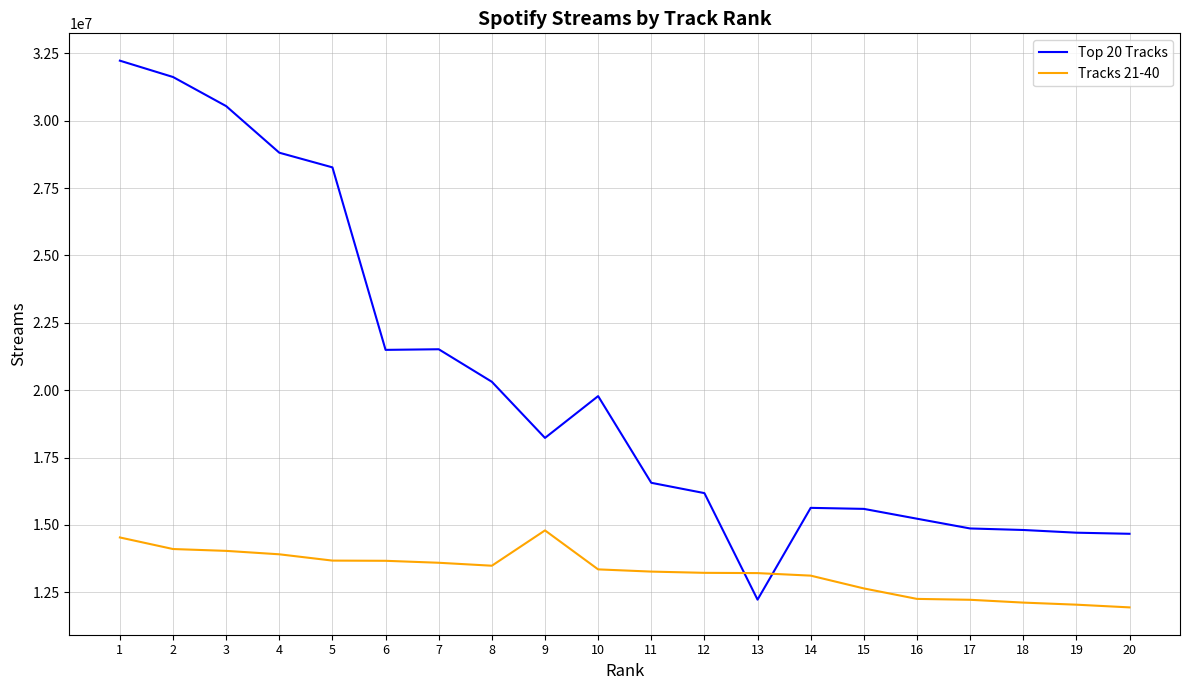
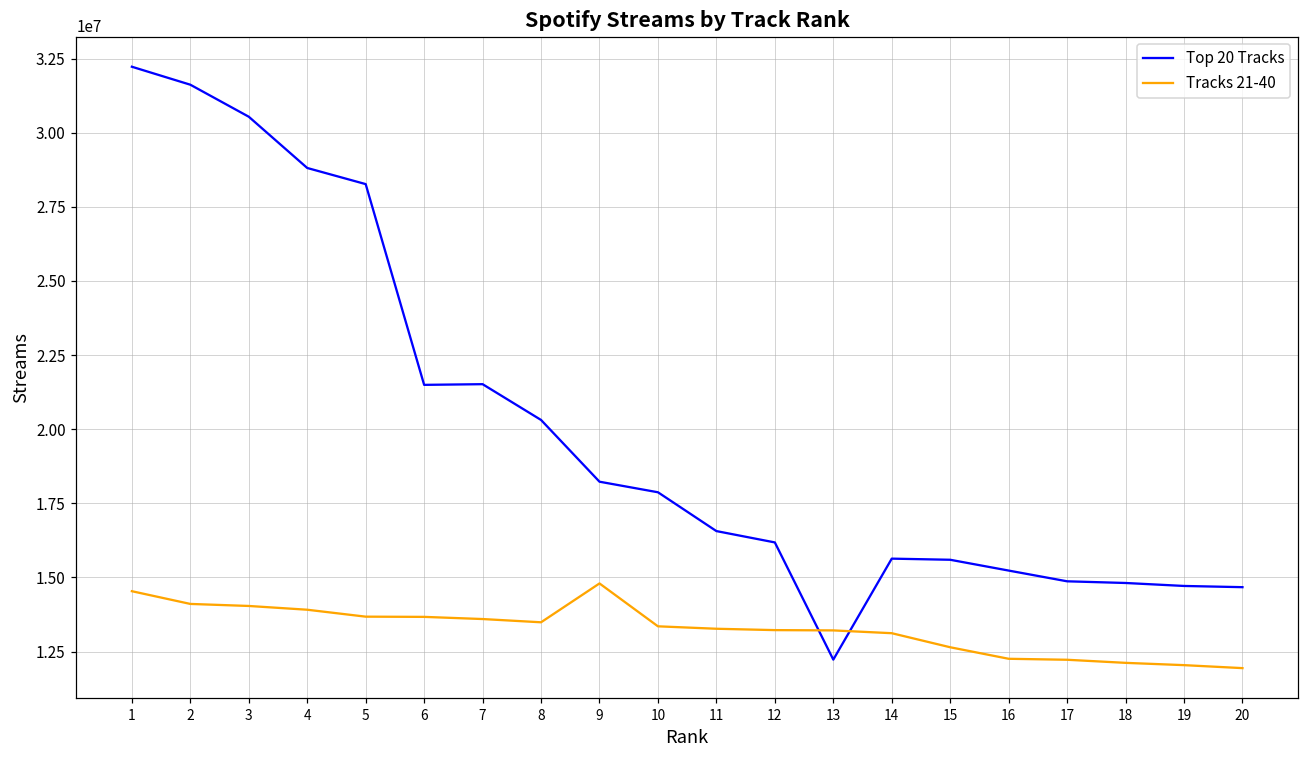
  {
    "Top 20 Tracks": {
      "1": 32200000,
      "2": 31600000,
      "3": 30500000,
      "4": 28800000,
      "5": 28300000,
      "6": 21500000,
      "7": 21500000,
      "8": 20300000,
      "9": 18200000,
-     "10": 19800000,
+     "10": 17900000,
      "11": 16600000,
      "12": 16200000,
      "13": 12200000,
      "14": 15600000,
      "15": 15600000,
      "16": 15200000,
      "17": 14900000,
      "18": 14800000,
      "19": 14700000,
      "20": 14700000
    },
    "Tracks 21-40": {
      "1": 14500000,
      "2": 14100000,
      "3": 14000000,
      "4": 13900000,
      "5": 13700000,
      "6": 13700000,
      "7": 13600000,
      "8": 13500000,
      "9": 14800000,
      "10": 13400000,
      "11": 13300000,
      "12": 13200000,
      "13": 13200000,
      "14": 13100000,
      "15": 12600000,
      "16": 12300000,
      "17": 12200000,
      "18": 12100000,
      "19": 12000000,
      "20": 11900000
    }
  }
